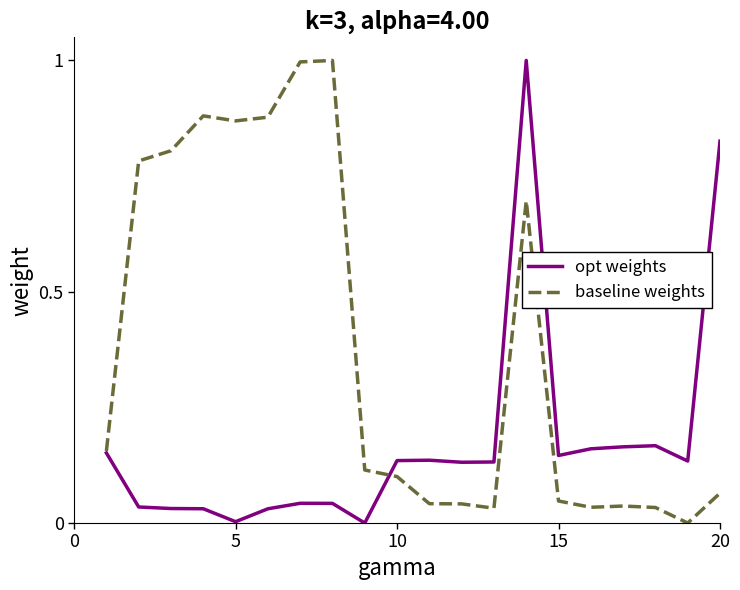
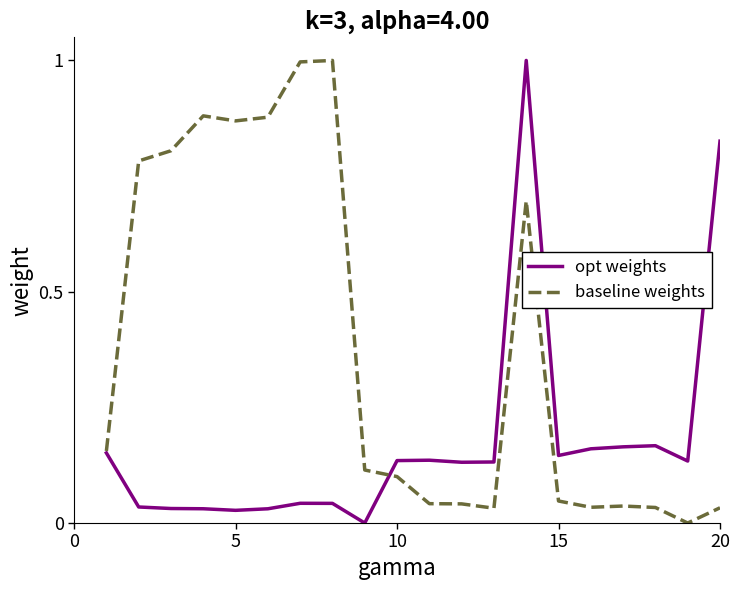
  {
    "opt weights": {
-     "5": 0.00,
+     "5": 0.03,
      "10": 0.13,
      "15": 0.15,
      "20": 0.83
    },
    "baseline weights": {
      "5": 0.87,
      "10": 0.10,
      "15": 0.05,
-     "20": 0.06
+     "20": 0.03
    }
  }
